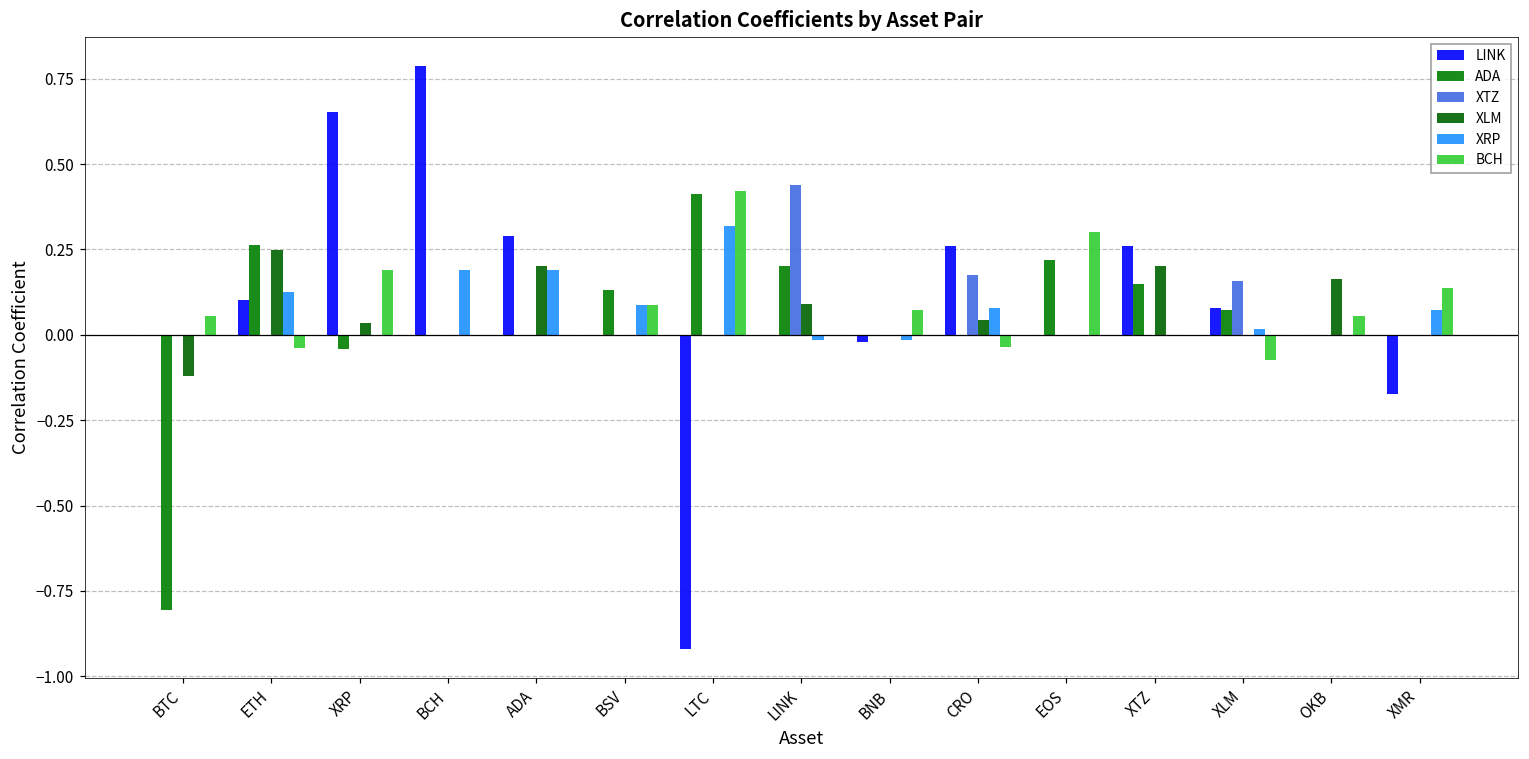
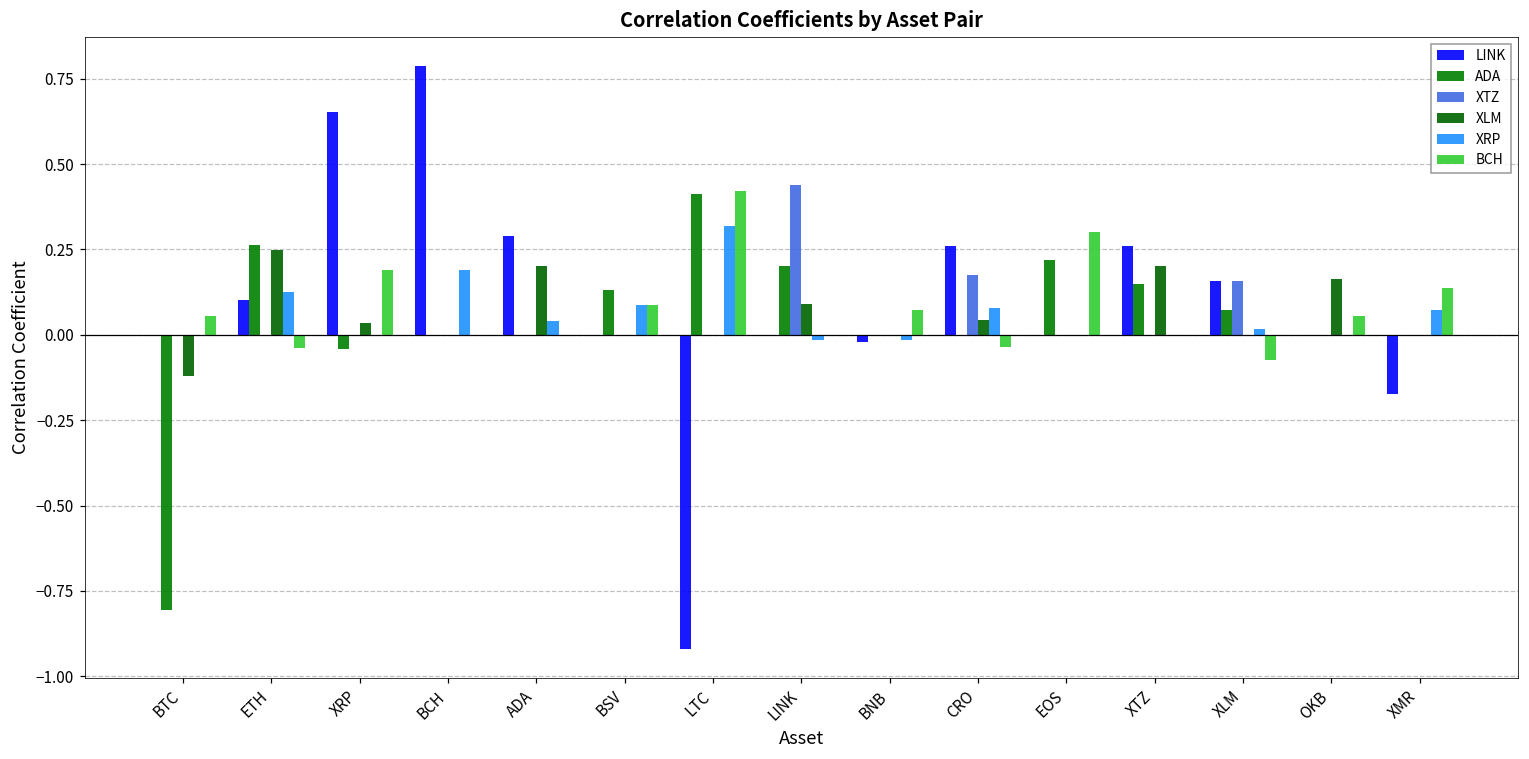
  {
    "LINK": {
      "BTC": 0.00,
      "ETH": 0.10,
      "XRP": 0.65,
      "BCH": 0.79,
      "ADA": 0.29,
      "BSV": 0.00,
      "LTC": -0.92,
      "LINK": 0.00,
      "BNB": -0.02,
      "CRO": 0.26,
      "EOS": 0.00,
      "XTZ": 0.26,
-     "XLM": 0.08,
+     "XLM": 0.16,
      "OKB": 0.00,
      "XMR": -0.17
    },
    "XTZ": {
      "BTC": 0.00,
      "ETH": 0.00,
      "XRP": 0.00,
      "BCH": 0.00,
      "BSV": 0.00,
      "LTC": 0.00,
      "LINK": 0.44,
      "BNB": 0.00,
      "CRO": 0.18,
      "EOS": 0.00,
      "XTZ": 0.00,
      "XLM": 0.16,
      "OKB": 0.00,
      "XMR": 0.00
    },
    "XRP": {
      "BTC": 0.00,
      "ETH": 0.13,
      "XRP": 0.00,
      "BCH": 0.19,
-     "ADA": 0.19,
+     "ADA": 0.04,
      "BSV": 0.09,
      "LTC": 0.32,
      "LINK": -0.02,
      "BNB": -0.01,
      "CRO": 0.08,
      "EOS": 0.00,
      "XTZ": 0.00,
      "XLM": 0.02,
      "OKB": 0.00,
      "XMR": 0.07
    },
    "BCH": {
      "BTC": 0.06,
      "ETH": -0.04,
      "XRP": 0.19,
      "BCH": 0.00,
      "ADA": 0.00,
      "BSV": 0.09,
      "LTC": 0.42,
      "LINK": 0.00,
      "BNB": 0.07,
      "CRO": -0.04,
      "EOS": 0.30,
      "XTZ": 0.00,
      "XLM": -0.07,
      "OKB": 0.05,
      "XMR": 0.14
    }
  }
